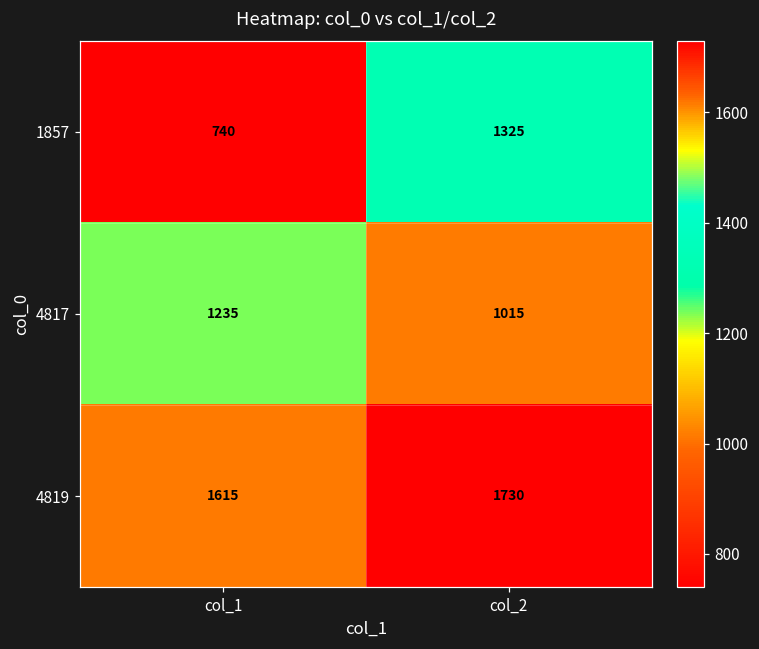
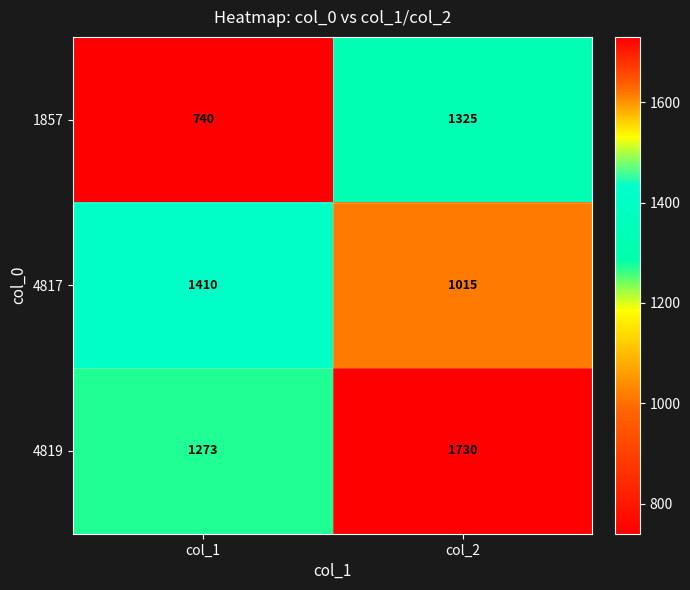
  {
    "1857": {
      "col_1": 740,
      "col_2": 1325
    },
    "4817": {
-     "col_1": 1235,
+     "col_1": 1410,
      "col_2": 1015
    },
    "4819": {
-     "col_1": 1615,
+     "col_1": 1273,
      "col_2": 1730
    }
  }
